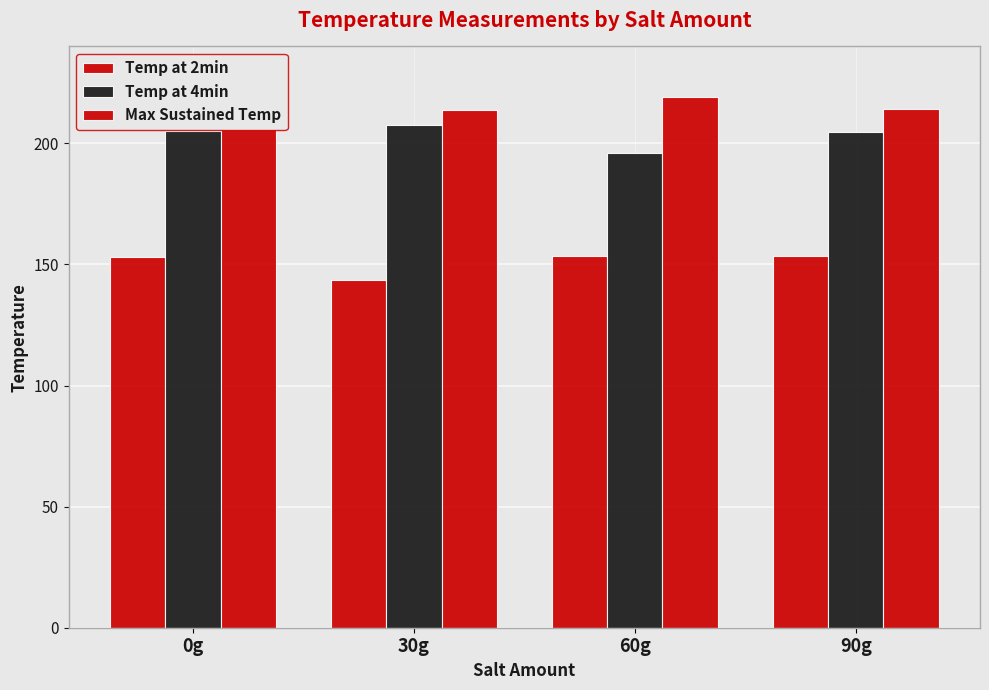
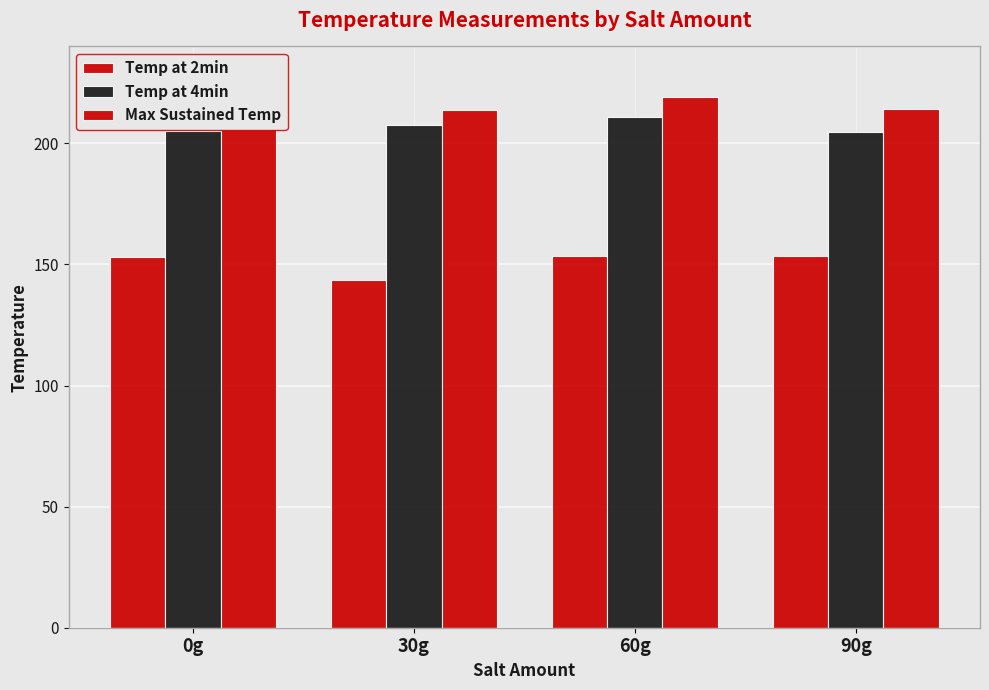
  {
    "Temp at 4min": {
      "0g": 205,
      "30g": 208,
-     "60g": 196,
+     "60g": 211,
      "90g": 205
    }
  }
